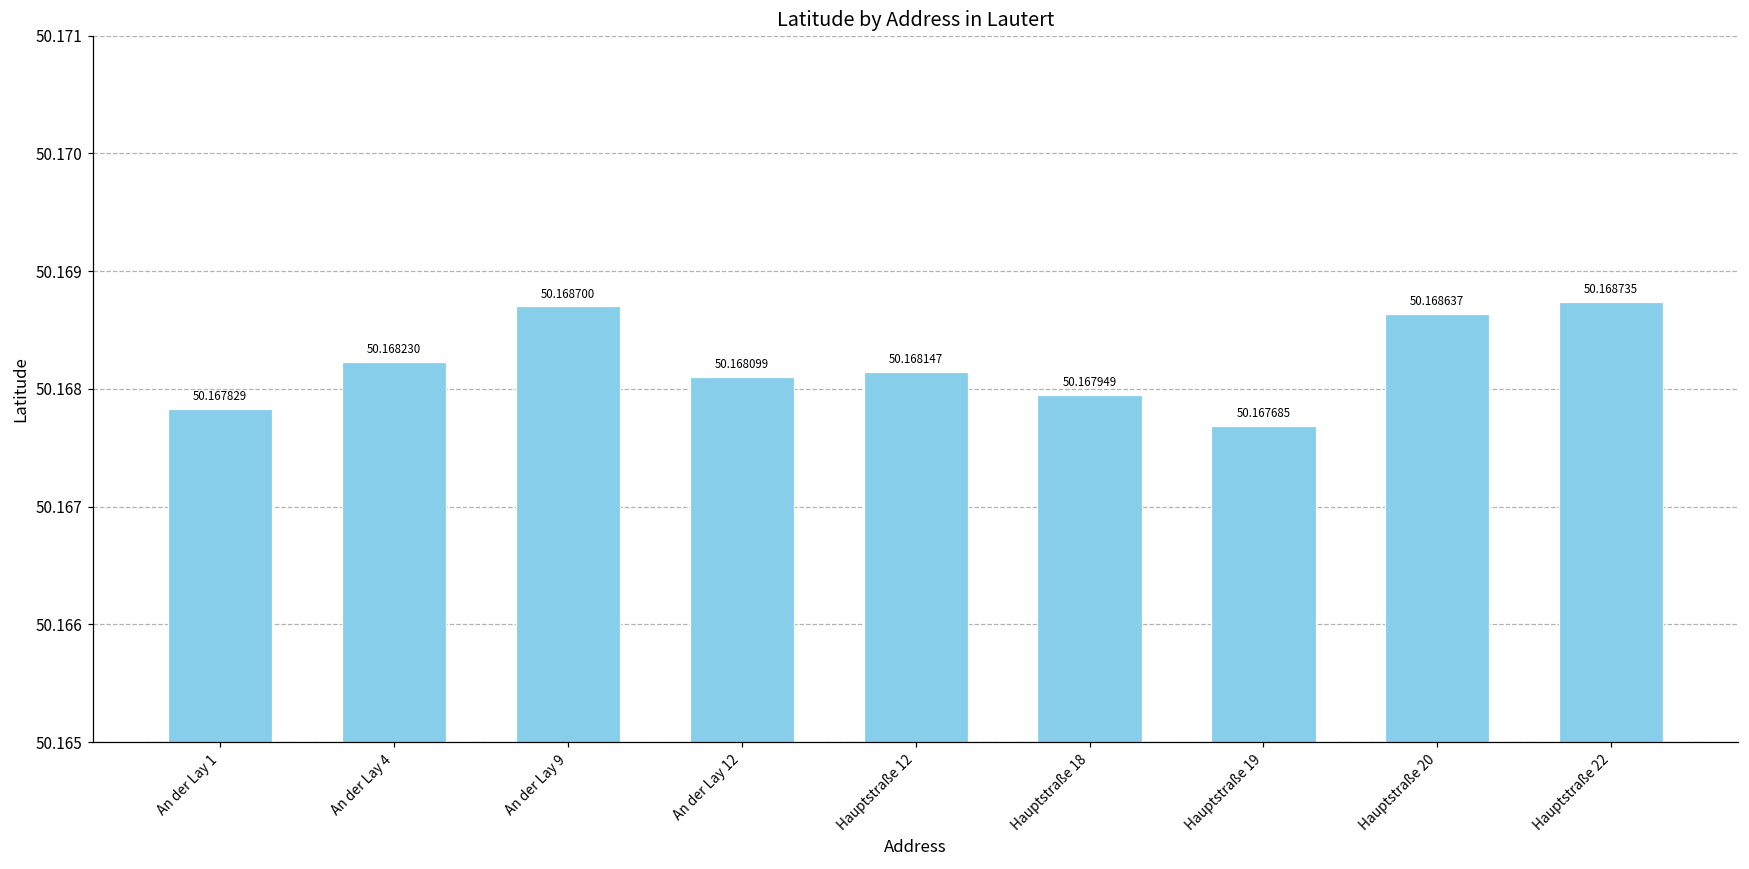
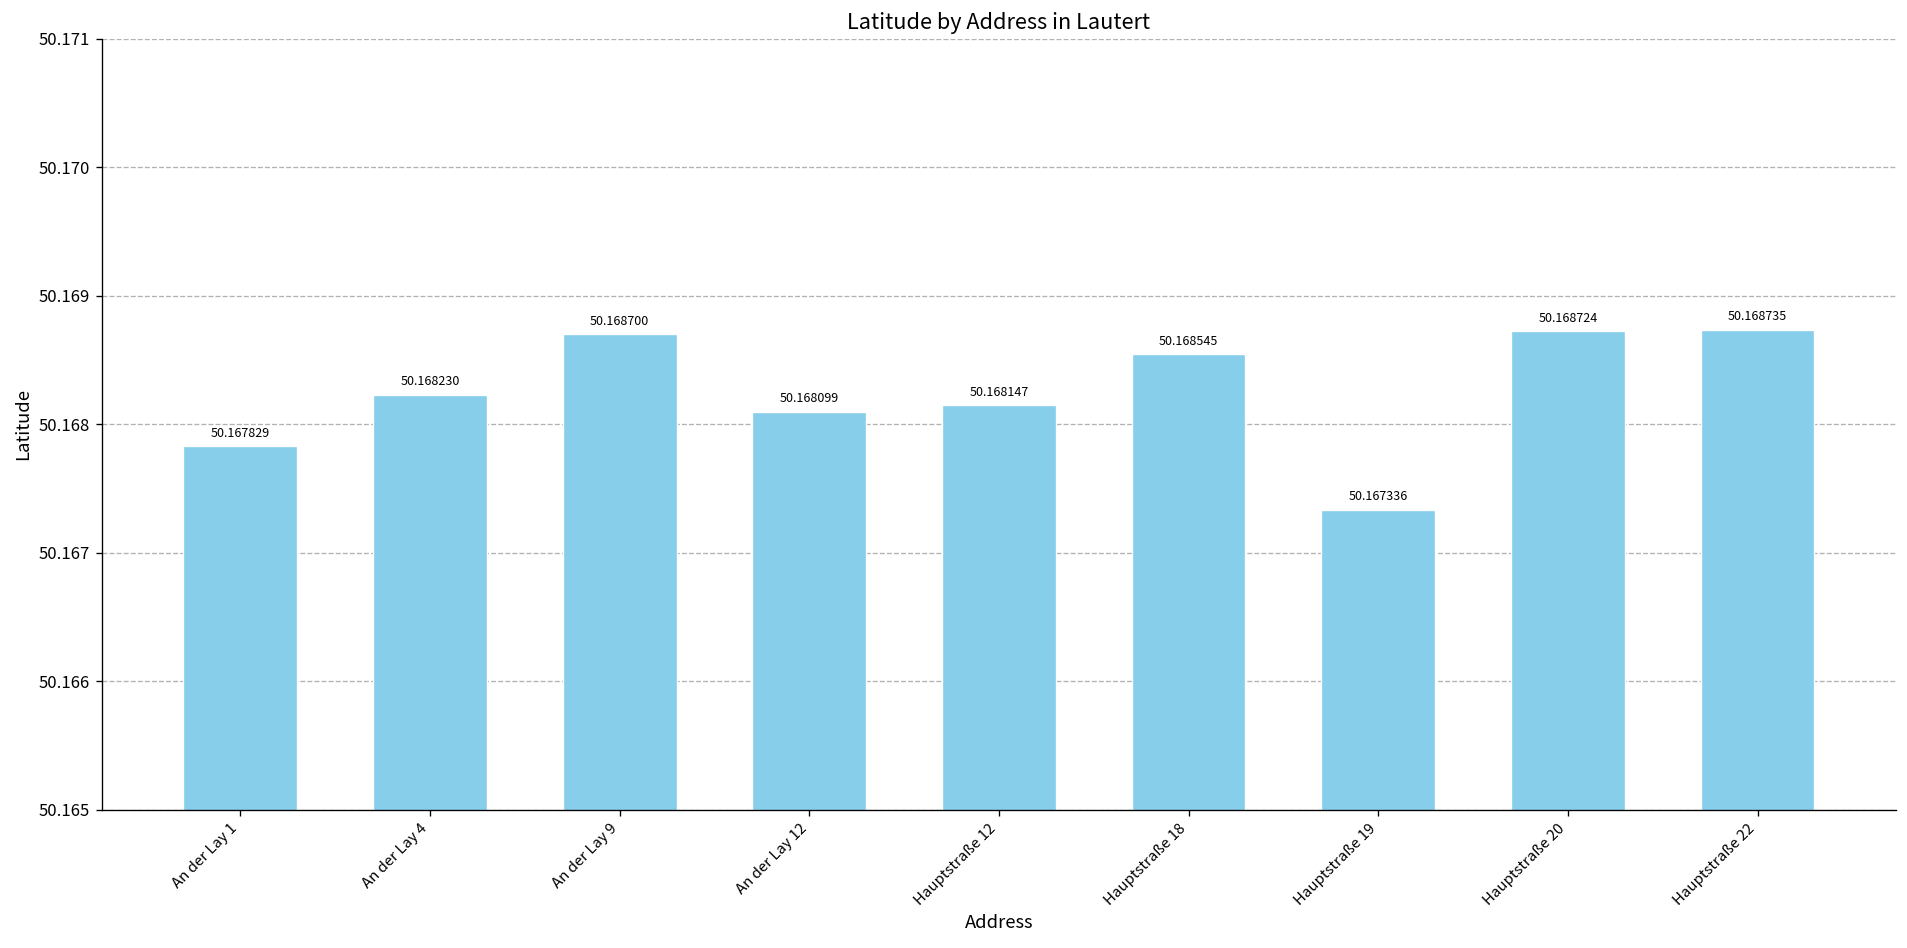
  {
    "An der Lay 1": 50.167829,
    "An der Lay 4": 50.168230,
    "An der Lay 9": 50.168700,
    "An der Lay 12": 50.168099,
    "Hauptstraße 12": 50.168147,
-   "Hauptstraße 18": 50.167949,
-   "Hauptstraße 19": 50.167685,
-   "Hauptstraße 20": 50.168637,
+   "Hauptstraße 18": 50.168545,
+   "Hauptstraße 19": 50.167336,
+   "Hauptstraße 20": 50.168724,
    "Hauptstraße 22": 50.168735
  }
